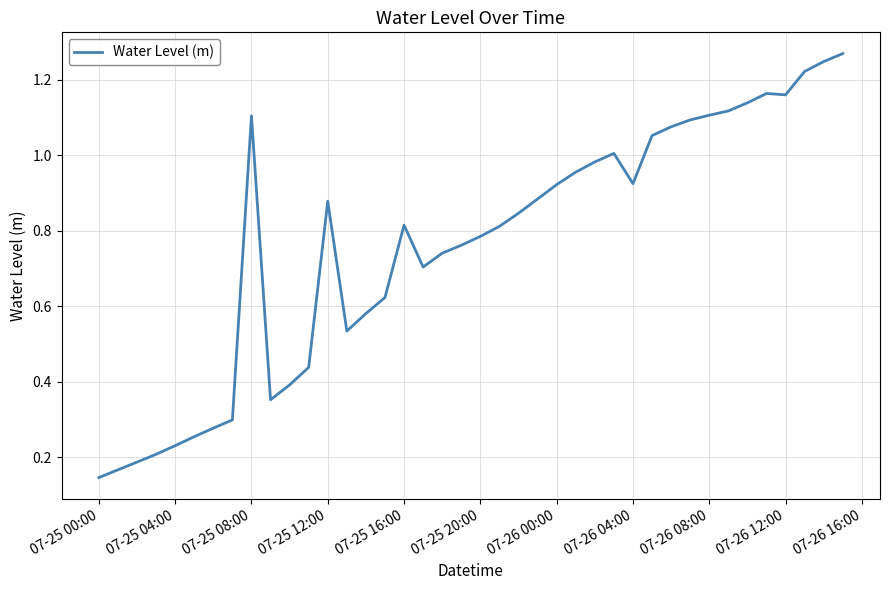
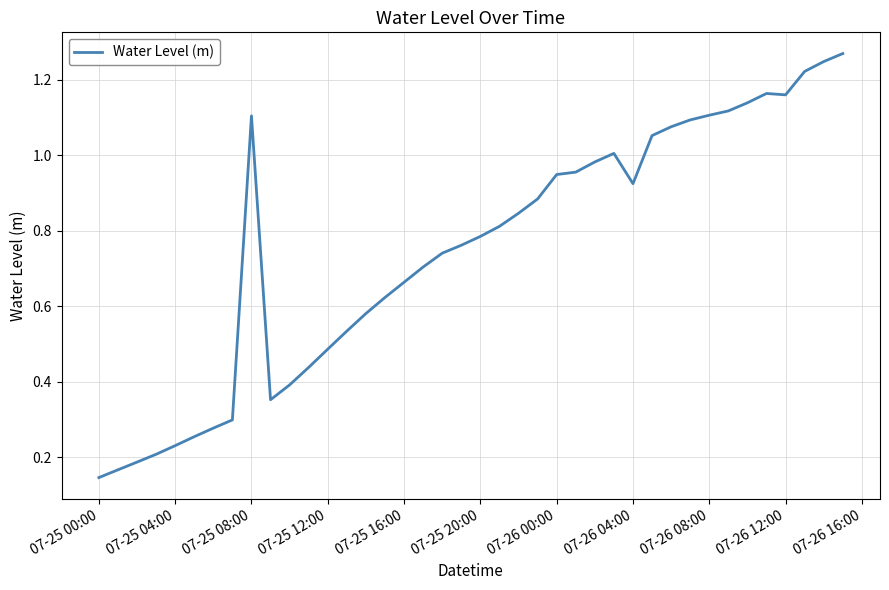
  {
    "07-25 00:00": 0.15,
    "07-25 04:00": 0.23,
    "07-25 08:00": 1.10,
-   "07-25 12:00": 0.88,
-   "07-25 16:00": 0.81,
+   "07-25 12:00": 0.49,
+   "07-25 16:00": 0.66,
    "07-25 20:00": 0.78,
-   "07-26 00:00": 0.92,
+   "07-26 00:00": 0.95,
    "07-26 04:00": 0.92,
    "07-26 08:00": 1.11,
    "07-26 12:00": 1.16
  }
